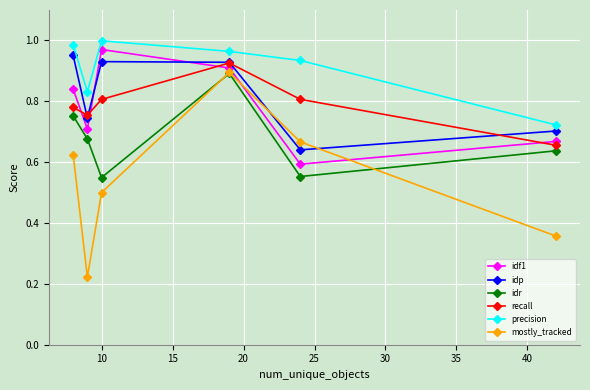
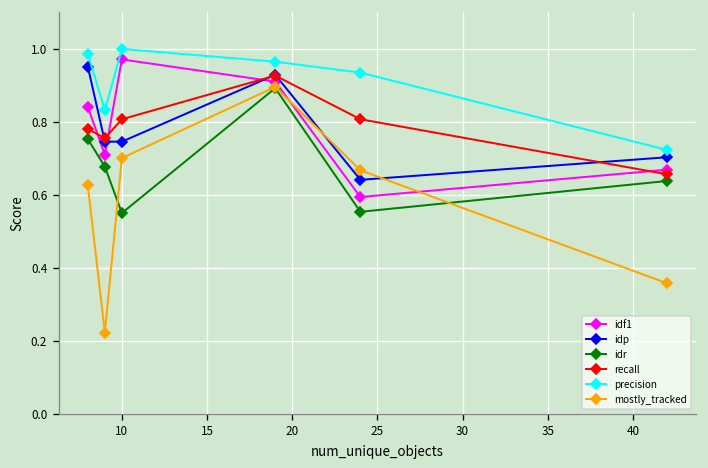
  {
    "idf1": {
      "10": 0.97
    },
    "idp": {
-     "10": 0.93
+     "10": 0.74
    },
    "idr": {
      "10": 0.55
    },
    "recall": {
      "10": 0.81
    },
    "precision": {
      "10": 1.00
    },
    "mostly_tracked": {
-     "10": 0.5
+     "10": 0.7
    }
  }
